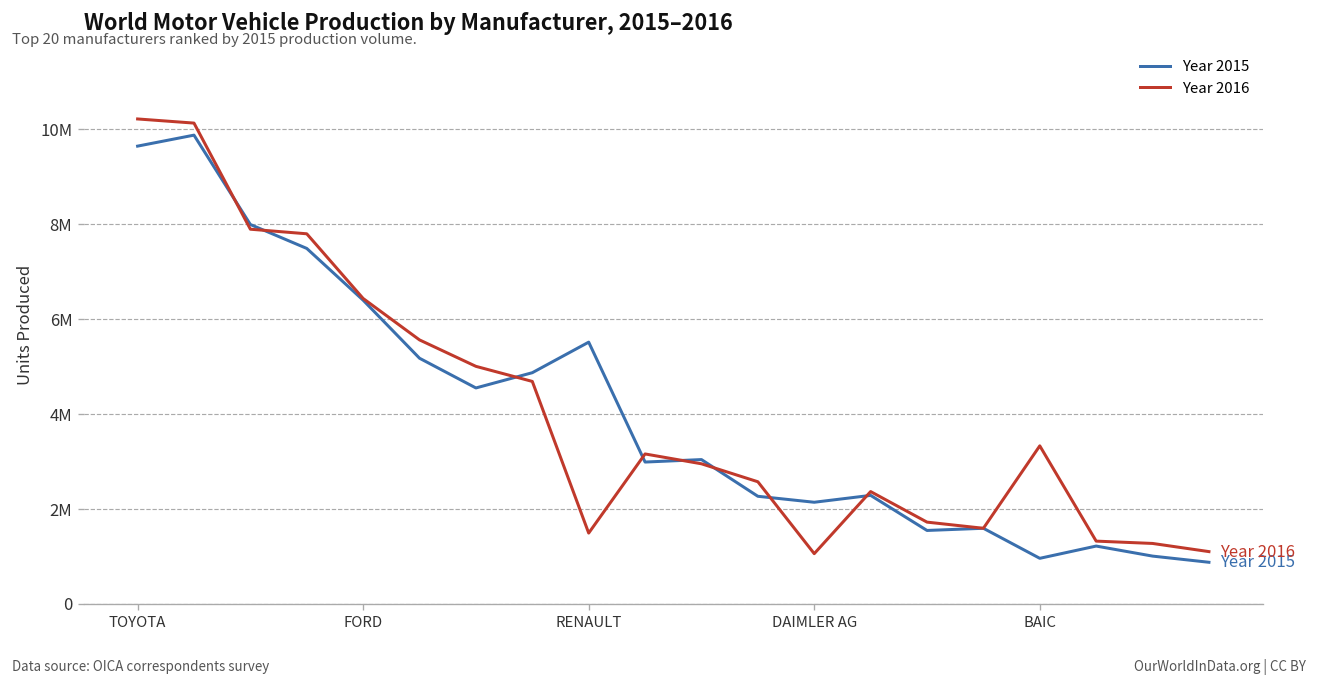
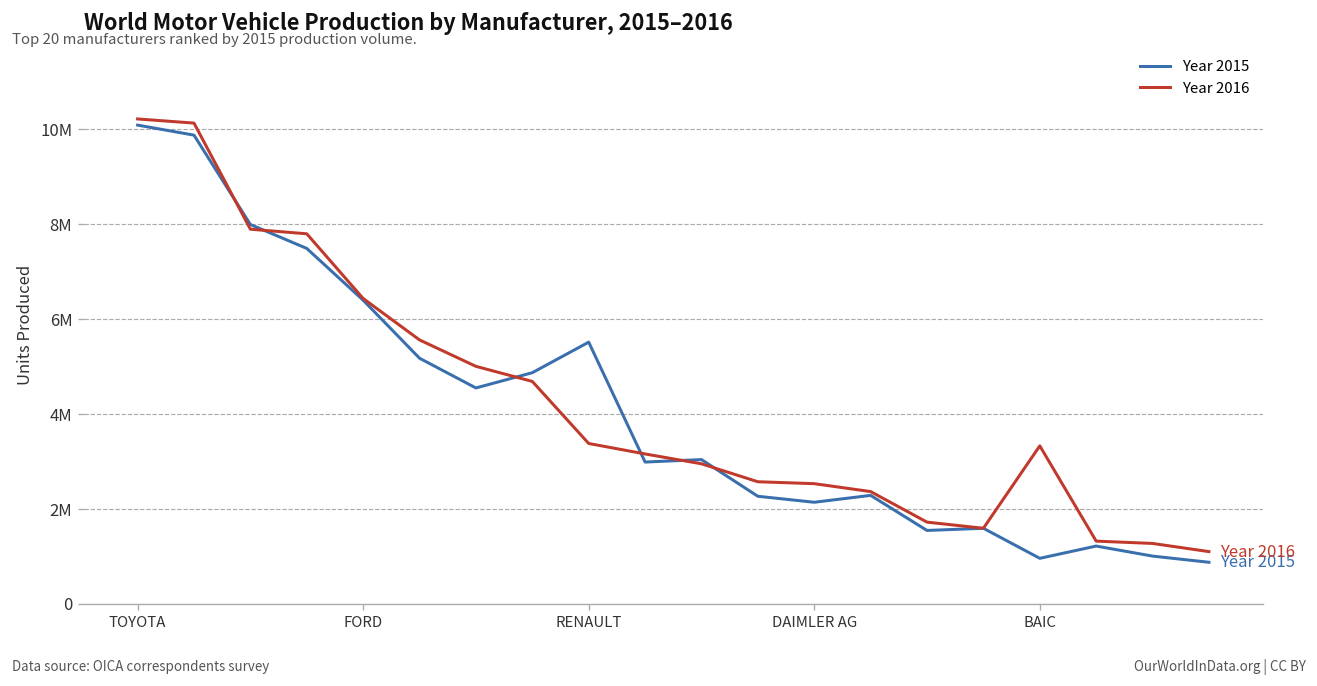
  {
    "Year 2015": {
-     "TOYOTA": 9600000,
+     "TOYOTA": 10100000,
      "RENAULT": 5500000,
      "DAIMLER AG": 2100000,
      "BAIC": 1000000
    },
    "Year 2016": {
      "TOYOTA": 10200000,
-     "RENAULT": 1500000,
-     "DAIMLER AG": 1100000,
+     "RENAULT": 3400000,
+     "DAIMLER AG": 2500000,
      "BAIC": 3300000
    }
  }
